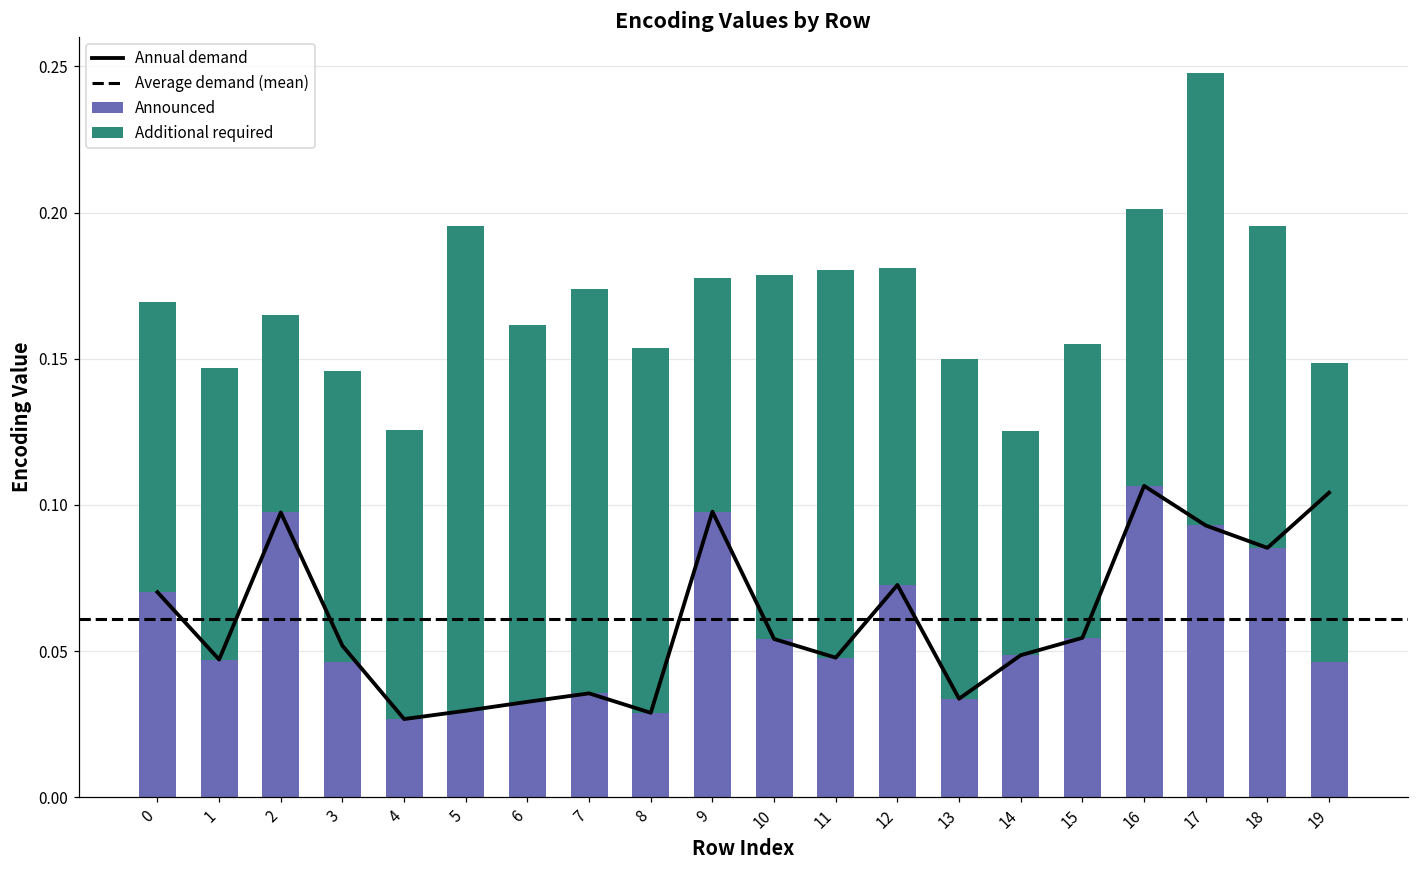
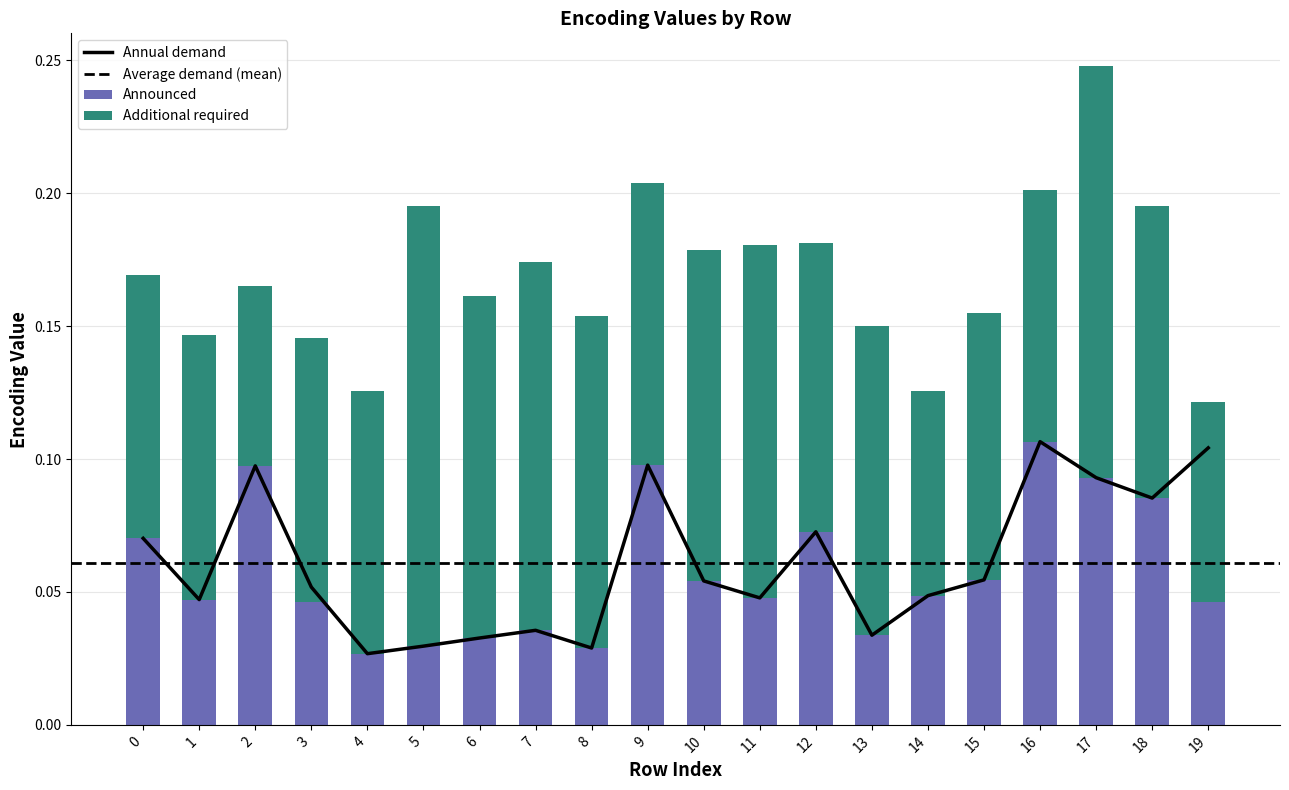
  {
    "Annual demand": {
      "0": 0.070,
      "1": 0.047,
      "2": 0.097,
      "3": 0.052,
      "4": 0.027,
      "5": 0.030,
      "6": 0.033,
      "7": 0.036,
      "8": 0.029,
      "9": 0.098,
      "10": 0.054,
      "11": 0.048,
      "12": 0.073,
      "13": 0.034,
      "14": 0.049,
      "15": 0.055,
      "16": 0.107,
      "17": 0.093,
      "18": 0.085,
      "19": 0.104
    },
    "Announced": {
      "0": 0.070,
      "1": 0.047,
      "2": 0.097,
      "3": 0.046,
      "4": 0.027,
      "5": 0.030,
      "6": 0.033,
      "7": 0.036,
      "8": 0.029,
      "9": 0.098,
      "10": 0.054,
      "11": 0.048,
      "12": 0.073,
      "13": 0.034,
      "14": 0.049,
      "15": 0.055,
      "16": 0.107,
      "17": 0.093,
      "18": 0.085,
      "19": 0.046
    },
    "Additional required": {
      "0": 0.099,
      "1": 0.100,
      "2": 0.067,
      "3": 0.099,
      "4": 0.099,
      "5": 0.166,
      "6": 0.129,
      "7": 0.138,
      "8": 0.125,
-     "9": 0.080,
+     "9": 0.106,
      "10": 0.124,
      "11": 0.133,
      "12": 0.109,
      "13": 0.116,
      "14": 0.077,
      "15": 0.100,
      "16": 0.095,
      "17": 0.155,
      "18": 0.110,
-     "19": 0.102
+     "19": 0.075
    }
  }
